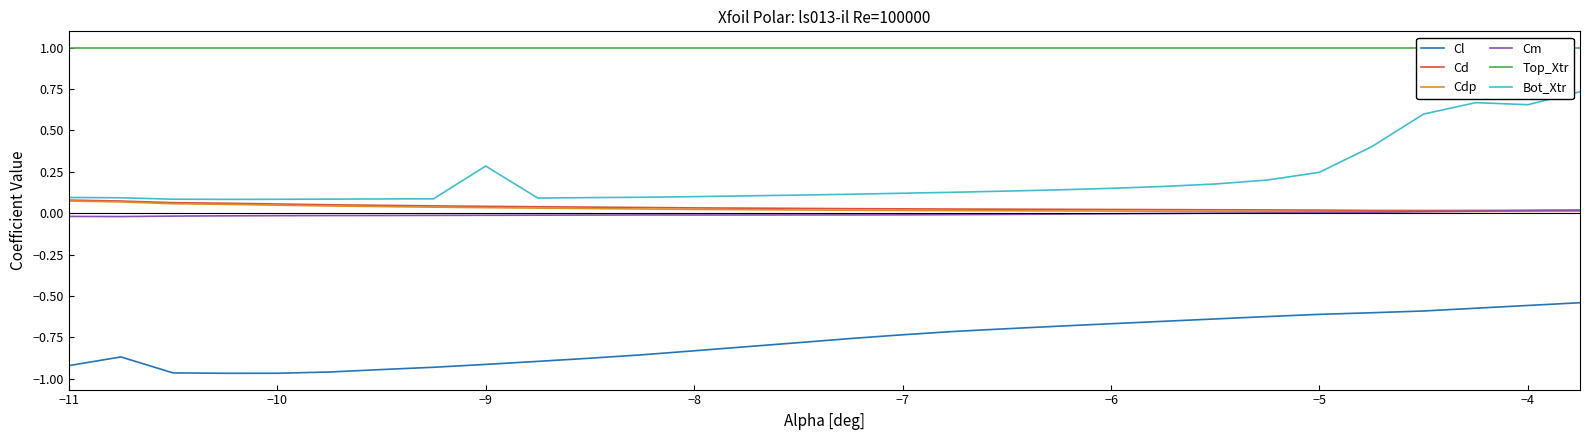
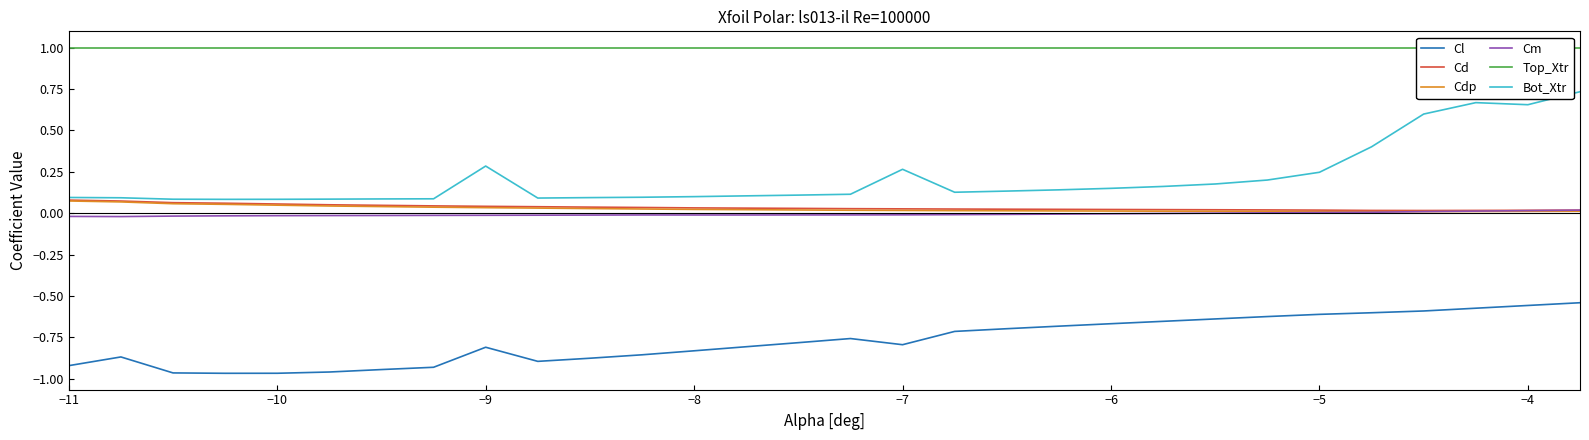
  {
    "Cl": {
      "−11": -0.92,
      "−10": -0.97,
-     "−9": -0.91,
+     "−9": -0.81,
      "−8": -0.83,
-     "−7": -0.73,
+     "−7": -0.79,
      "−6": -0.67,
      "−5": -0.61,
      "−4": -0.56
    },
    "Cm": {
      "−11": -0.02,
      "−10": -0.01,
      "−9": -0.01,
      "−8": -0.01,
      "−7": -0.01,
      "−6": 0.00
    },
    "Top_Xtr": {
      "−11": 1.00,
      "−10": 1.00,
      "−9": 1.00,
      "−8": 1.00,
      "−7": 1.00,
      "−6": 1.00,
      "−5": 1.00
    },
    "Bot_Xtr": {
      "−11": 0.09,
      "−10": 0.08,
      "−9": 0.28,
      "−8": 0.10,
-     "−7": 0.12,
+     "−7": 0.27,
      "−6": 0.15,
      "−5": 0.25,
      "−4": 0.66
    }
  }
